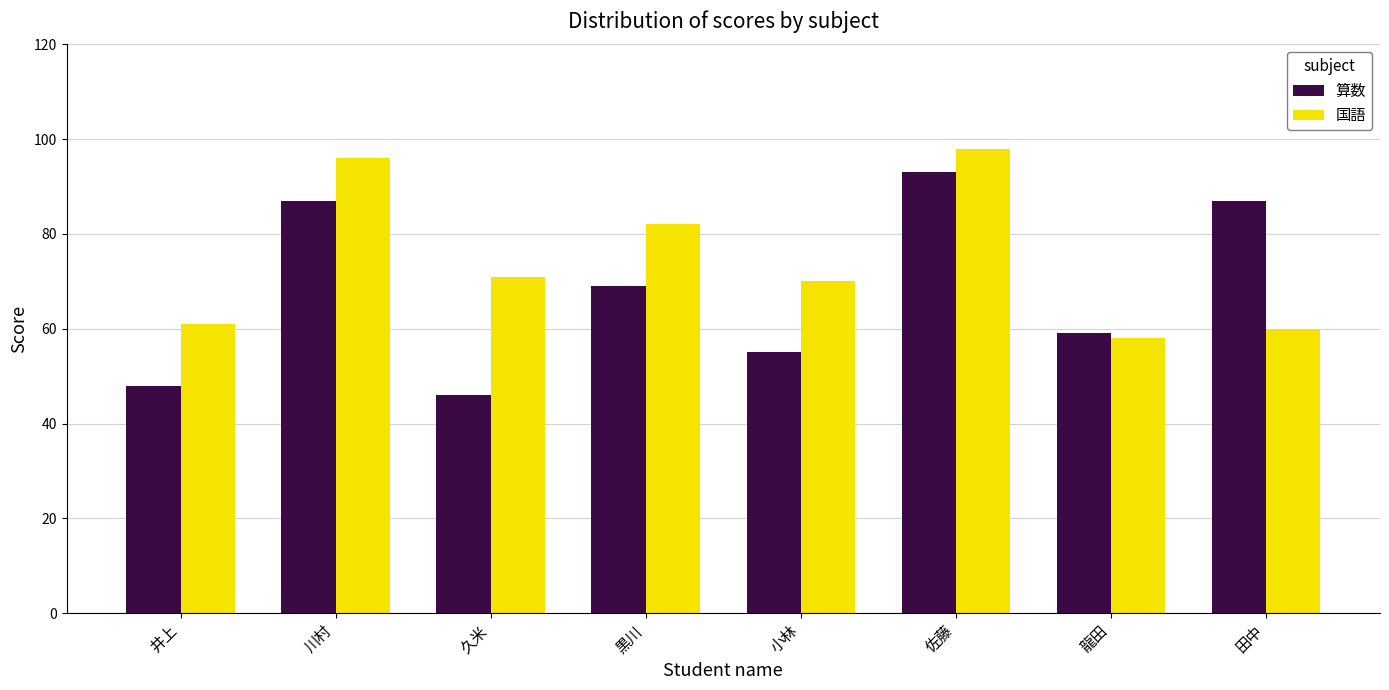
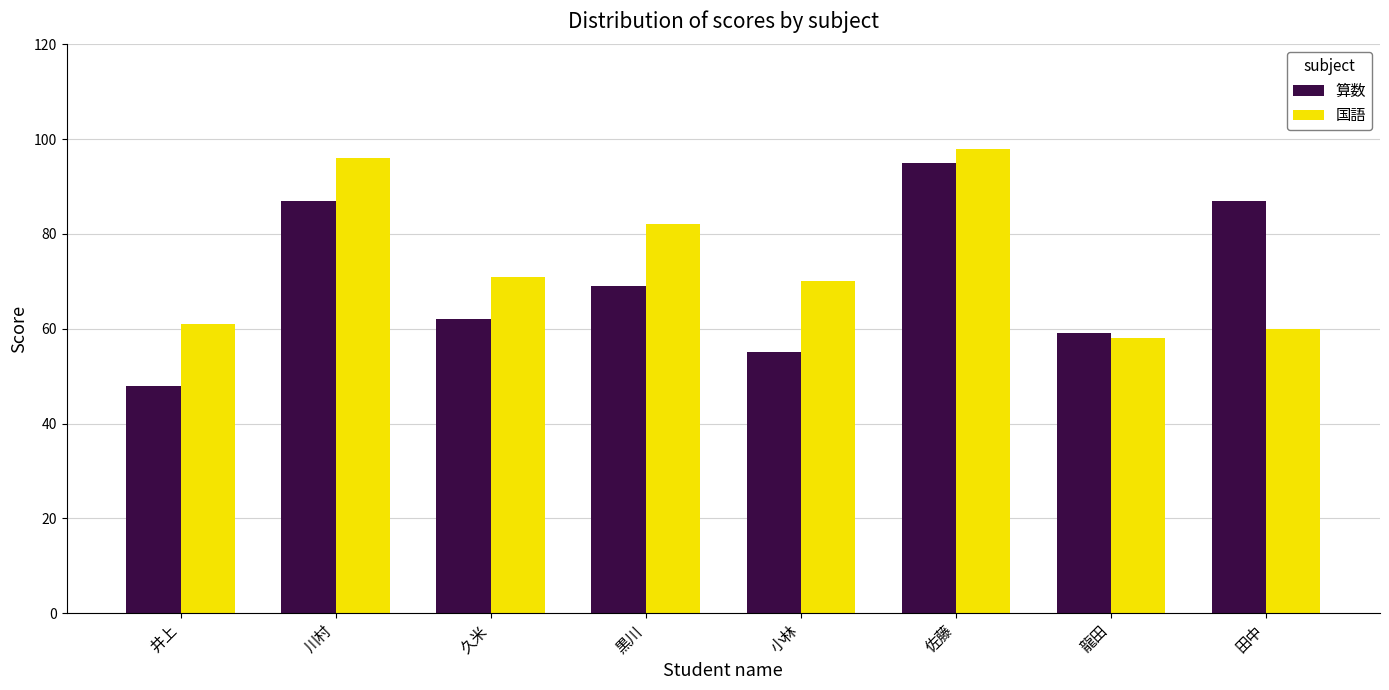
  {
    "算数": {
      "井上": 48,
      "川村": 87,
-     "久米": 46,
+     "久米": 62,
      "黒川": 69,
      "小林": 55,
-     "佐藤": 93,
+     "佐藤": 95,
      "龍田": 59,
      "田中": 87
    },
    "国語": {
      "井上": 61,
      "川村": 96,
      "久米": 71,
      "黒川": 82,
      "小林": 70,
      "佐藤": 98,
      "龍田": 58,
      "田中": 60
    }
  }
